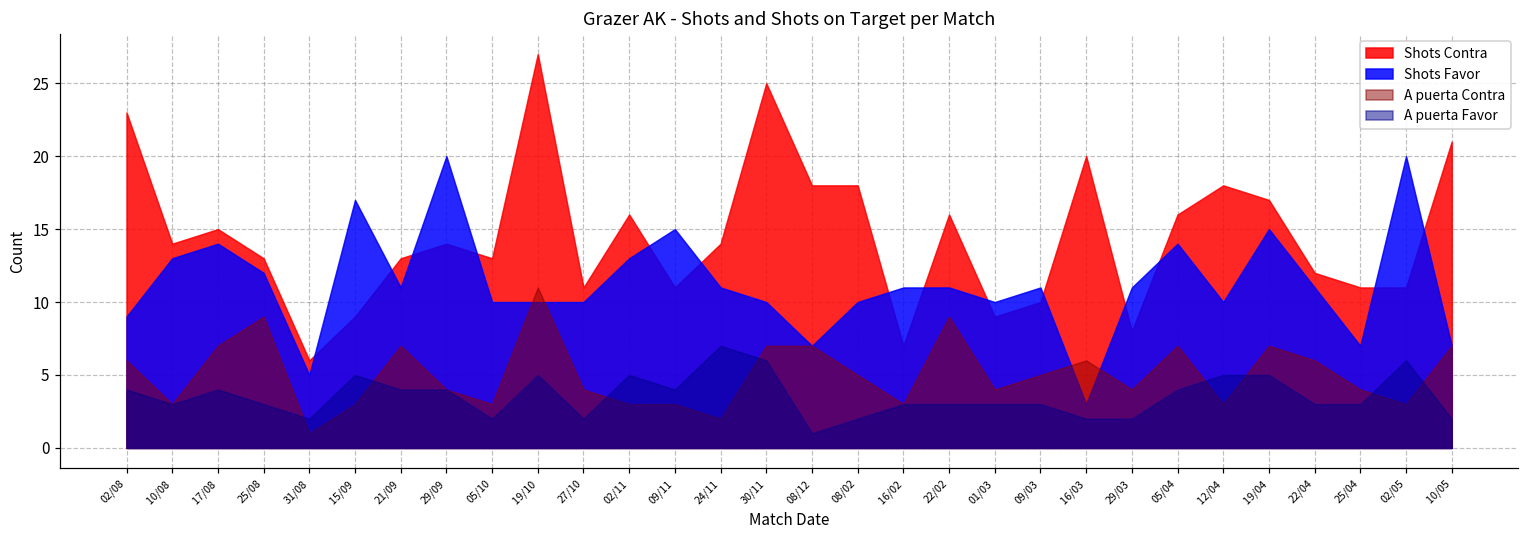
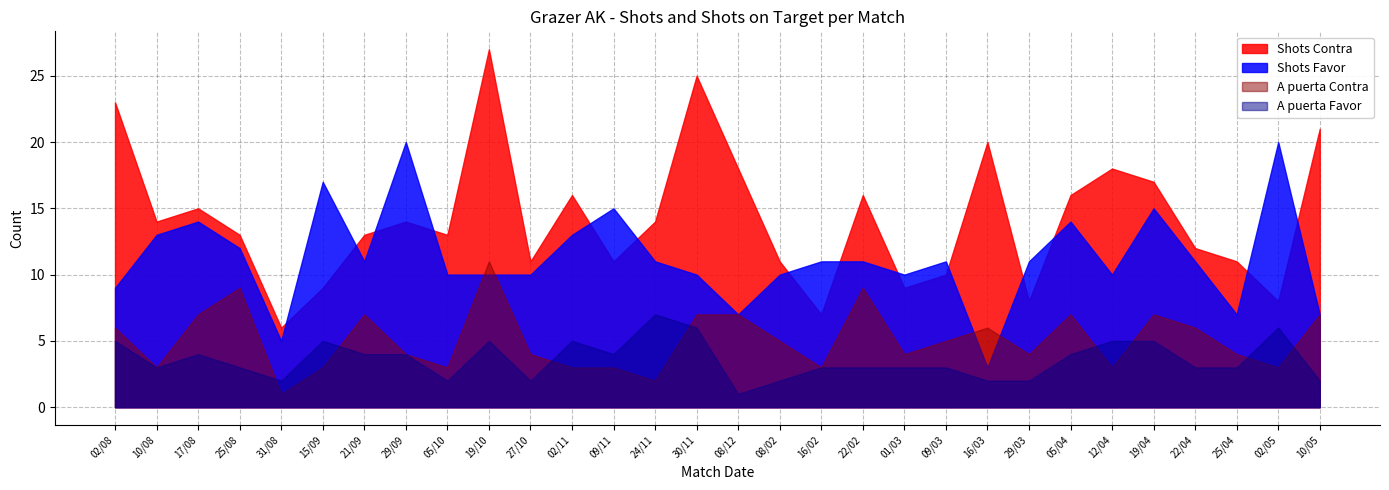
  {
    "Shots Contra": {
      "02/08": 23,
      "10/08": 14,
      "17/08": 15,
      "25/08": 13,
      "31/08": 6,
      "15/09": 9,
      "21/09": 13,
      "29/09": 14,
      "05/10": 13,
      "19/10": 27,
      "27/10": 11,
      "02/11": 16,
      "09/11": 11,
      "24/11": 14,
      "30/11": 25,
      "08/12": 18,
-     "08/02": 18,
+     "08/02": 11,
      "16/02": 7,
      "22/02": 16,
      "01/03": 9,
      "09/03": 10,
      "16/03": 20,
      "29/03": 8,
      "05/04": 16,
      "12/04": 18,
      "19/04": 17,
      "22/04": 12,
      "25/04": 11,
-     "02/05": 11,
+     "02/05": 8,
      "10/05": 21
    },
    "Shots Favor": {
      "02/08": 9,
      "10/08": 13,
      "17/08": 14,
      "25/08": 12,
      "31/08": 5,
      "15/09": 17,
      "21/09": 11,
      "29/09": 20,
      "05/10": 10,
      "19/10": 10,
      "27/10": 10,
      "02/11": 13,
      "09/11": 15,
      "24/11": 11,
      "30/11": 10,
      "08/02": 10,
      "16/02": 11,
      "22/02": 11,
      "01/03": 10,
      "09/03": 11,
      "16/03": 3,
      "29/03": 11,
      "05/04": 14,
      "12/04": 10,
      "19/04": 15,
      "22/04": 11,
      "25/04": 7,
      "02/05": 20
    },
    "A puerta Contra": {
      "02/08": 6,
      "17/08": 7,
      "25/08": 9,
      "31/08": 1,
      "15/09": 3,
      "21/09": 7,
      "05/10": 3,
      "19/10": 11,
      "27/10": 4,
      "02/11": 3,
      "09/11": 3,
      "24/11": 2,
      "30/11": 7,
      "08/02": 5,
      "22/02": 9,
      "01/03": 4,
      "09/03": 5,
      "16/03": 6,
      "29/03": 4,
      "05/04": 7,
      "12/04": 3,
      "19/04": 7,
      "22/04": 6,
      "25/04": 4,
      "02/05": 3
    },
    "A puerta Favor": {
-     "02/08": 4,
+     "02/08": 5,
      "17/08": 4,
      "25/08": 3,
      "31/08": 2,
      "15/09": 5,
      "21/09": 4,
      "05/10": 2,
      "19/10": 5,
      "27/10": 2,
      "02/11": 5,
      "09/11": 4,
      "24/11": 7,
      "30/11": 6,
      "08/12": 1,
      "08/02": 2,
      "22/02": 3,
      "01/03": 3,
      "09/03": 3,
      "16/03": 2,
      "29/03": 2,
      "05/04": 4,
      "12/04": 5,
      "19/04": 5,
      "22/04": 3,
      "25/04": 3,
      "02/05": 6,
      "10/05": 2
    }
  }
